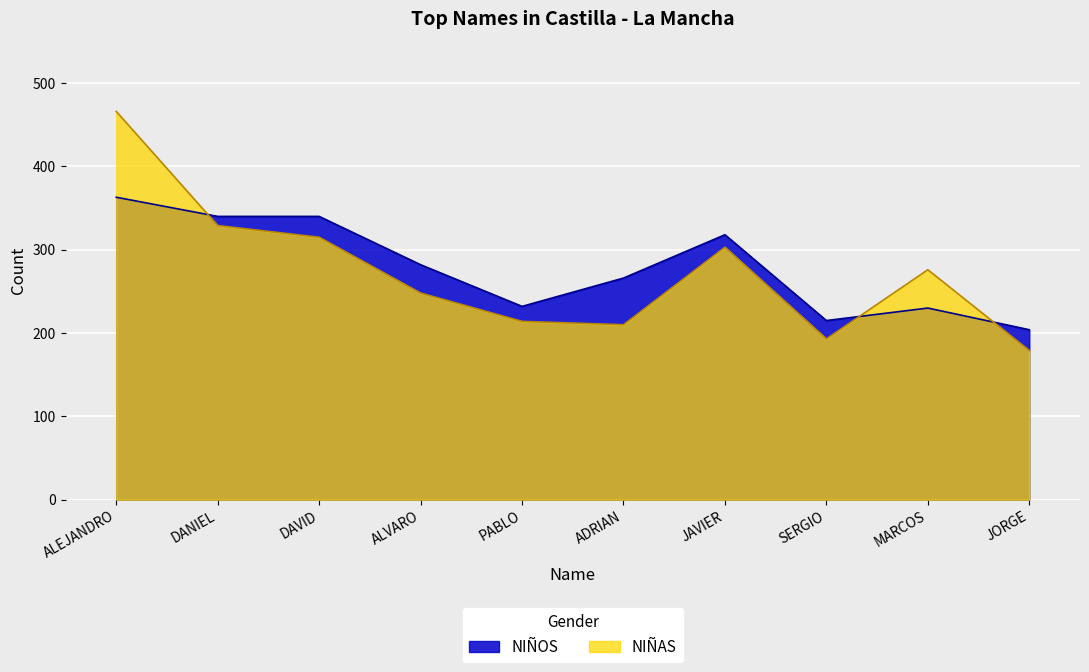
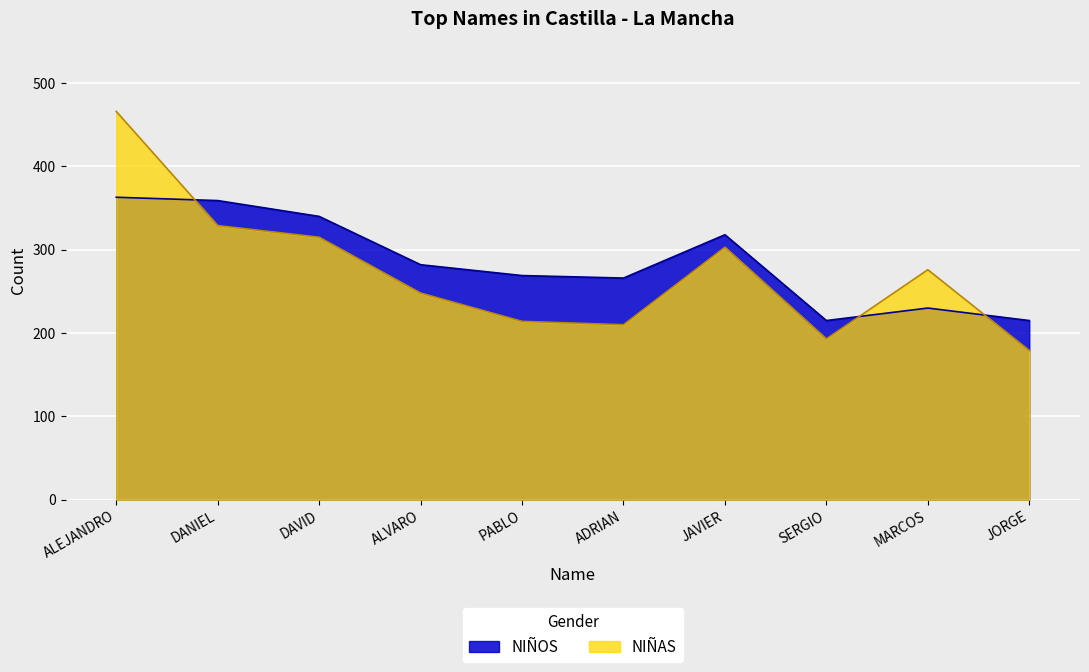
  {
    "NIÑOS": {
      "ALEJANDRO": 360,
-     "DANIEL": 340,
+     "DANIEL": 360,
      "DAVID": 340,
      "ALVARO": 280,
-     "PABLO": 230,
+     "PABLO": 270,
      "ADRIAN": 270,
      "JAVIER": 320,
      "SERGIO": 220,
      "MARCOS": 230,
-     "JORGE": 200
+     "JORGE": 220
    },
    "NIÑAS": {
      "ALEJANDRO": 470,
      "DANIEL": 330,
      "DAVID": 320,
      "ALVARO": 250,
      "PABLO": 210,
      "ADRIAN": 210,
      "JAVIER": 300,
      "SERGIO": 190,
      "MARCOS": 280,
      "JORGE": 180
    }
  }
